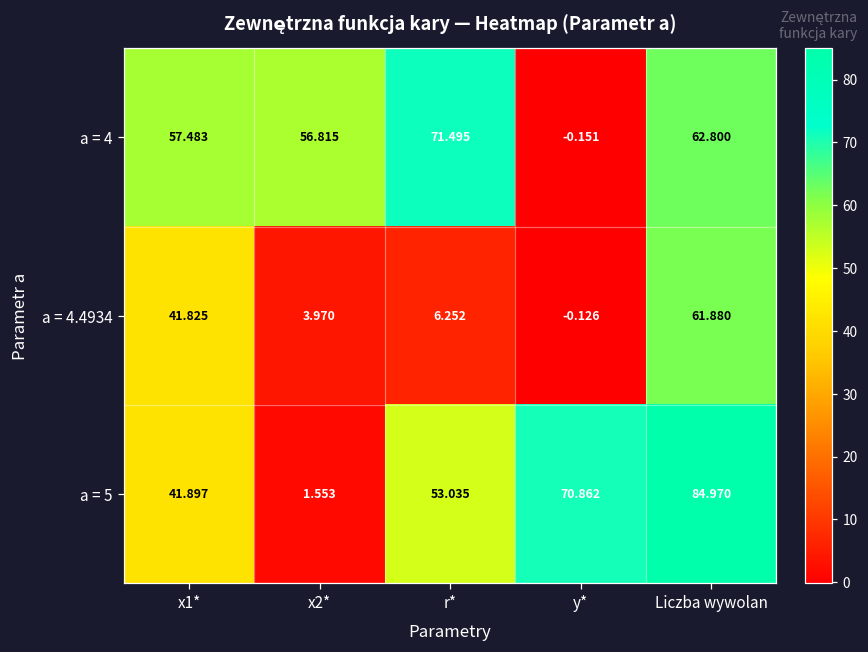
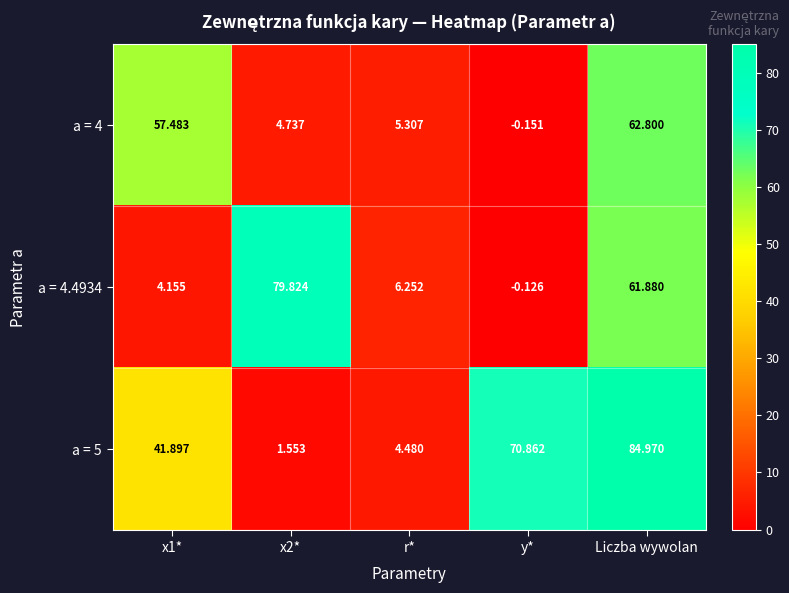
  {
    "a = 4": {
      "x1*": 57.483,
-     "x2*": 56.815,
-     "r*": 71.495,
+     "x2*": 4.737,
+     "r*": 5.307,
      "y*": -0.151,
      "Liczba wywolan": 62.800
    },
    "a = 4.4934": {
-     "x1*": 41.825,
-     "x2*": 3.970,
+     "x1*": 4.155,
+     "x2*": 79.824,
      "r*": 6.252,
      "y*": -0.126,
      "Liczba wywolan": 61.880
    },
    "a = 5": {
      "x1*": 41.897,
      "x2*": 1.553,
-     "r*": 53.035,
+     "r*": 4.480,
      "y*": 70.862,
      "Liczba wywolan": 84.970
    }
  }
